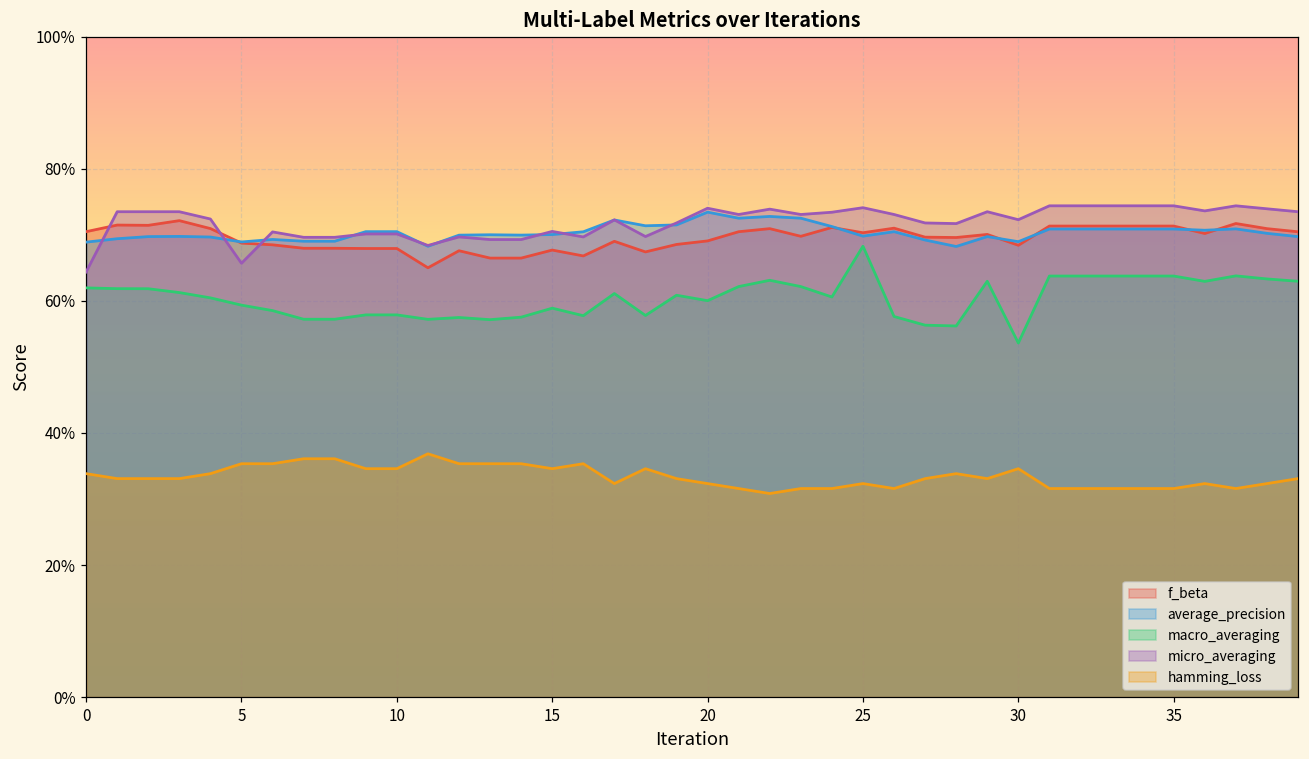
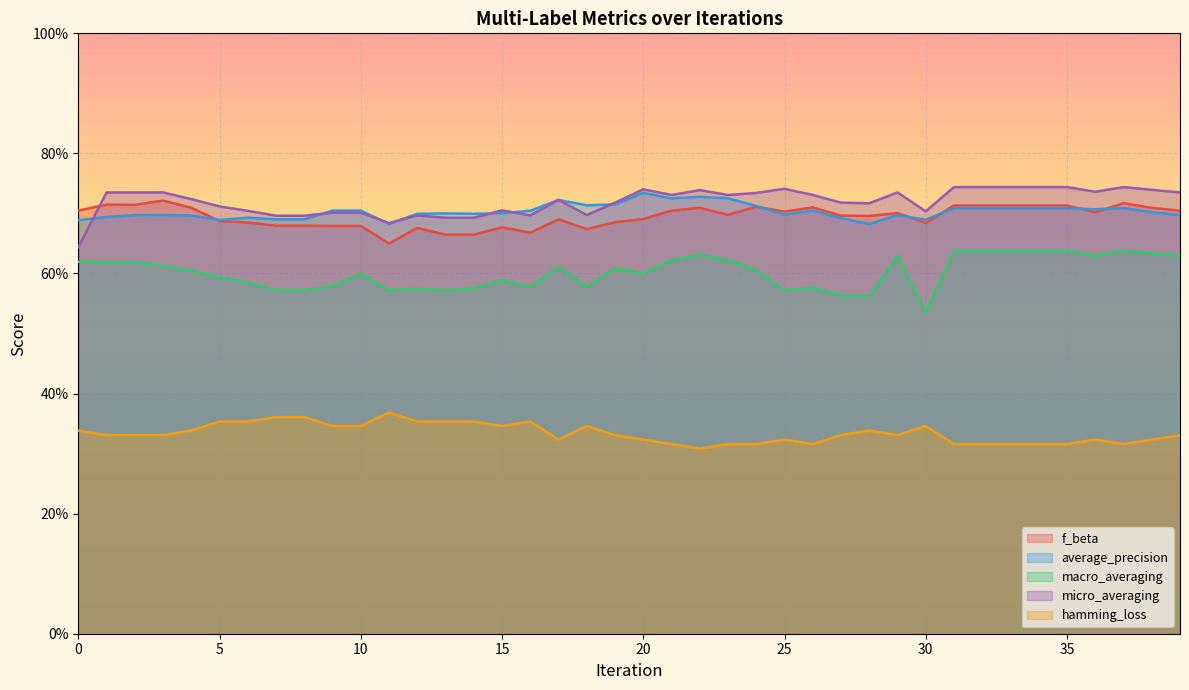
  {
    "average_precision": {
      "0": "69%",
      "15": "70%",
      "20": "73%",
      "25": "70%",
      "30": "69%",
      "35": "71%"
    },
    "macro_averaging": {
      "0": "62%",
      "5": "59%",
-     "10": "58%",
+     "10": "60%",
      "15": "59%",
      "20": "60%",
-     "25": "68%",
+     "25": "57%",
      "30": "54%",
      "35": "64%"
    },
    "micro_averaging": {
      "0": "64%",
-     "5": "66%",
+     "5": "71%",
      "15": "71%",
      "20": "74%",
      "25": "74%",
-     "30": "72%",
+     "30": "70%",
      "35": "74%"
    }
  }
